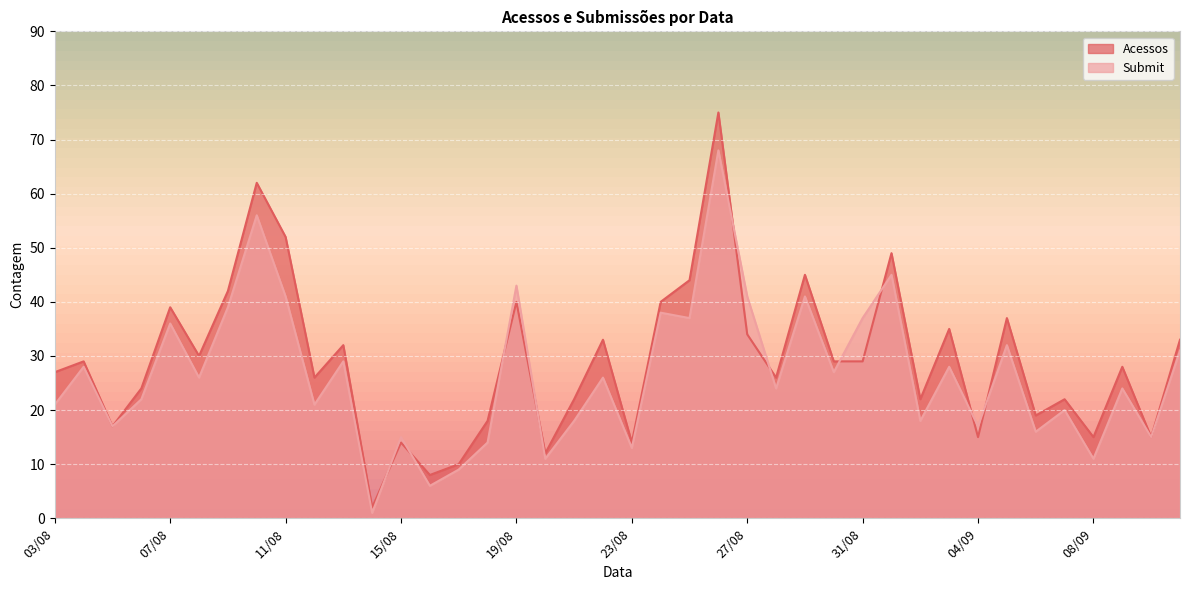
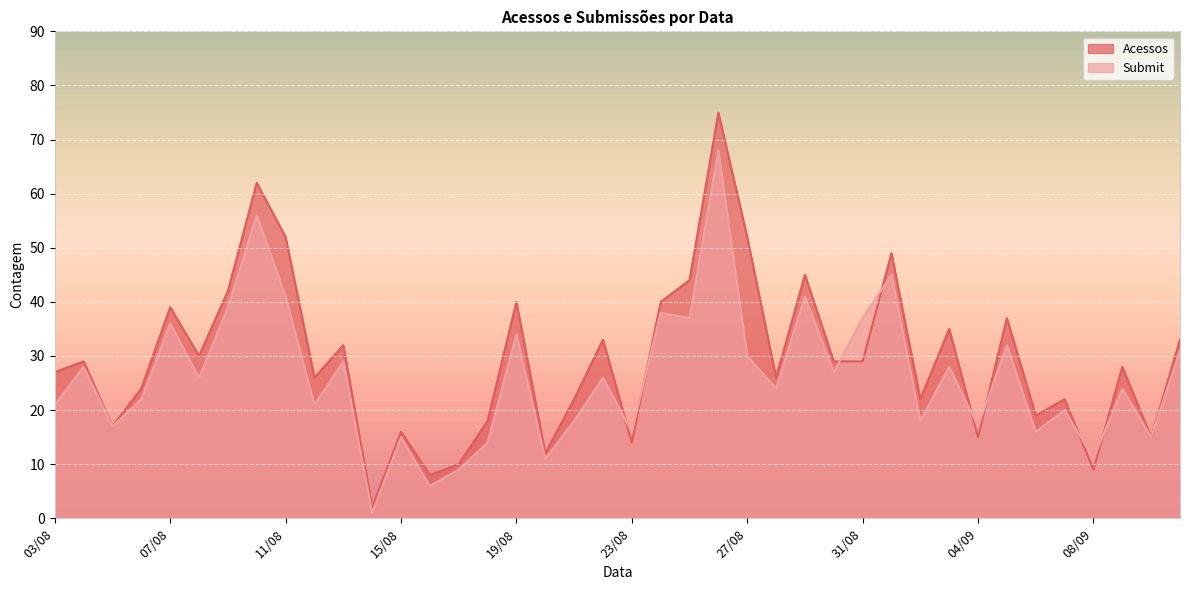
  {
    "Acessos": {
      "03/08": 27,
      "07/08": 39,
      "11/08": 52,
-     "15/08": 14,
+     "15/08": 16,
      "19/08": 40,
      "23/08": 14,
-     "27/08": 34,
+     "27/08": 52,
      "31/08": 29,
      "04/09": 15,
-     "08/09": 15
+     "08/09": 9
    },
    "Submit": {
      "03/08": 21,
      "07/08": 36,
      "11/08": 41,
      "15/08": 15,
-     "19/08": 43,
-     "23/08": 13,
-     "27/08": 41,
+     "19/08": 34,
+     "23/08": 16,
+     "27/08": 30,
      "31/08": 37,
      "04/09": 17,
      "08/09": 11
    }
  }
